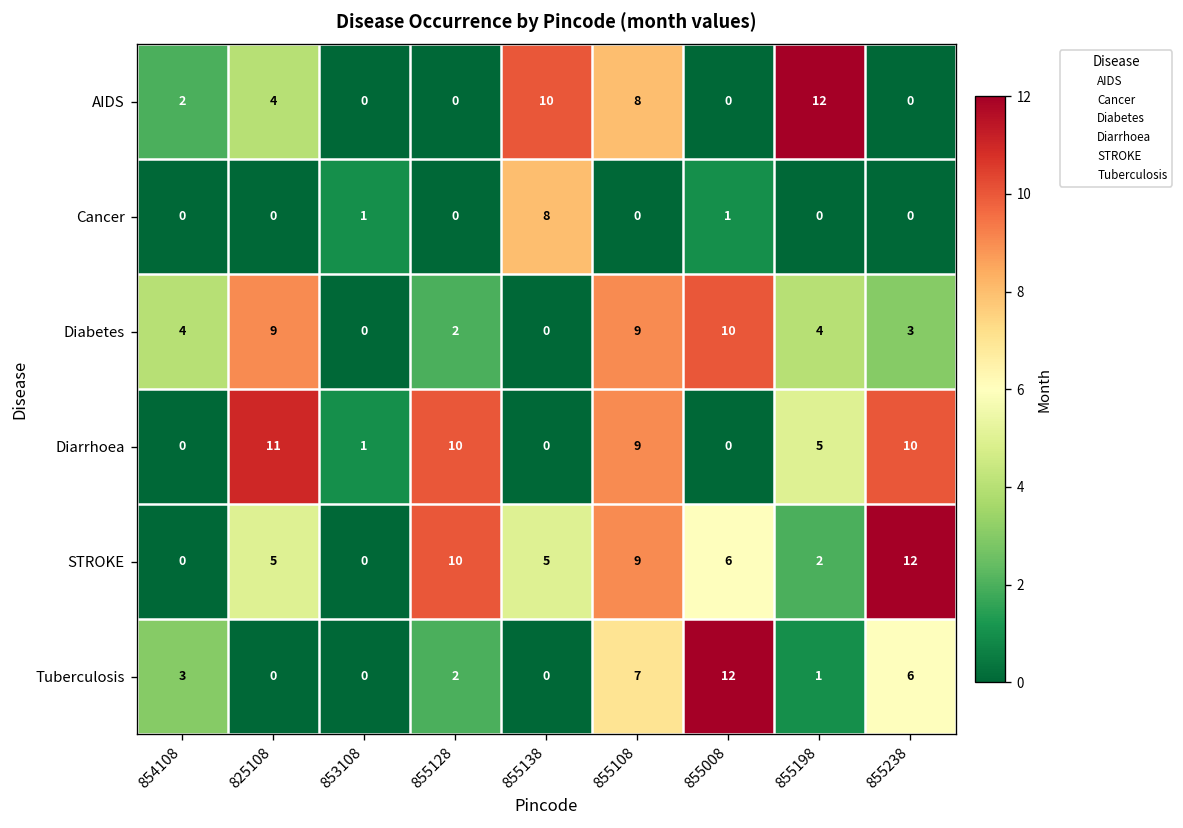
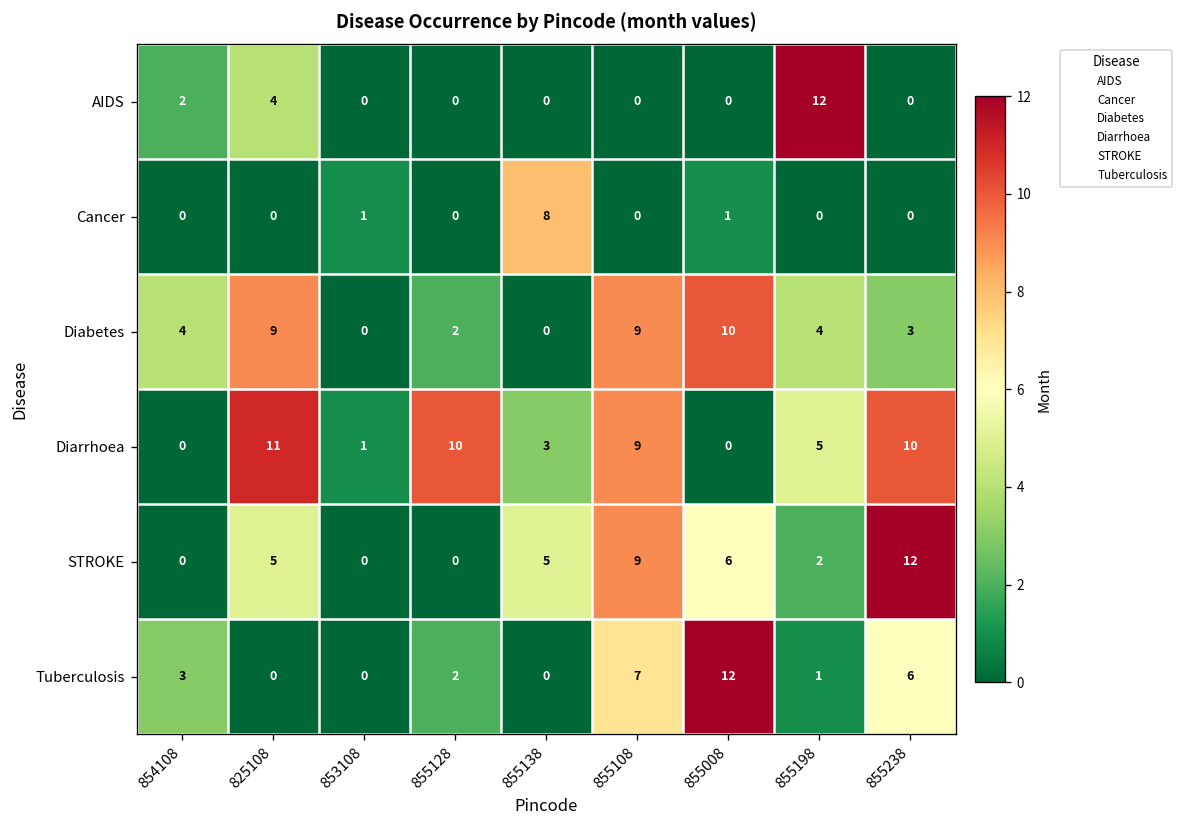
  {
    "AIDS": {
      "854108": 2,
      "825108": 4,
      "853108": 0,
      "855128": 0,
-     "855138": 10,
-     "855108": 8,
+     "855138": 0,
+     "855108": 0,
      "855008": 0,
      "855198": 12,
      "855238": 0
    },
    "Cancer": {
      "854108": 0,
      "825108": 0,
      "853108": 1,
      "855128": 0,
      "855138": 8,
      "855108": 0,
      "855008": 1,
      "855198": 0,
      "855238": 0
    },
    "Diabetes": {
      "854108": 4,
      "825108": 9,
      "853108": 0,
      "855128": 2,
      "855138": 0,
      "855108": 9,
      "855008": 10,
      "855198": 4,
      "855238": 3
    },
    "Diarrhoea": {
      "854108": 0,
      "825108": 11,
      "853108": 1,
      "855128": 10,
-     "855138": 0,
+     "855138": 3,
      "855108": 9,
      "855008": 0,
      "855198": 5,
      "855238": 10
    },
    "STROKE": {
      "854108": 0,
      "825108": 5,
      "853108": 0,
-     "855128": 10,
+     "855128": 0,
      "855138": 5,
      "855108": 9,
      "855008": 6,
      "855198": 2,
      "855238": 12
    },
    "Tuberculosis": {
      "854108": 3,
      "825108": 0,
      "853108": 0,
      "855128": 2,
      "855138": 0,
      "855108": 7,
      "855008": 12,
      "855198": 1,
      "855238": 6
    }
  }
